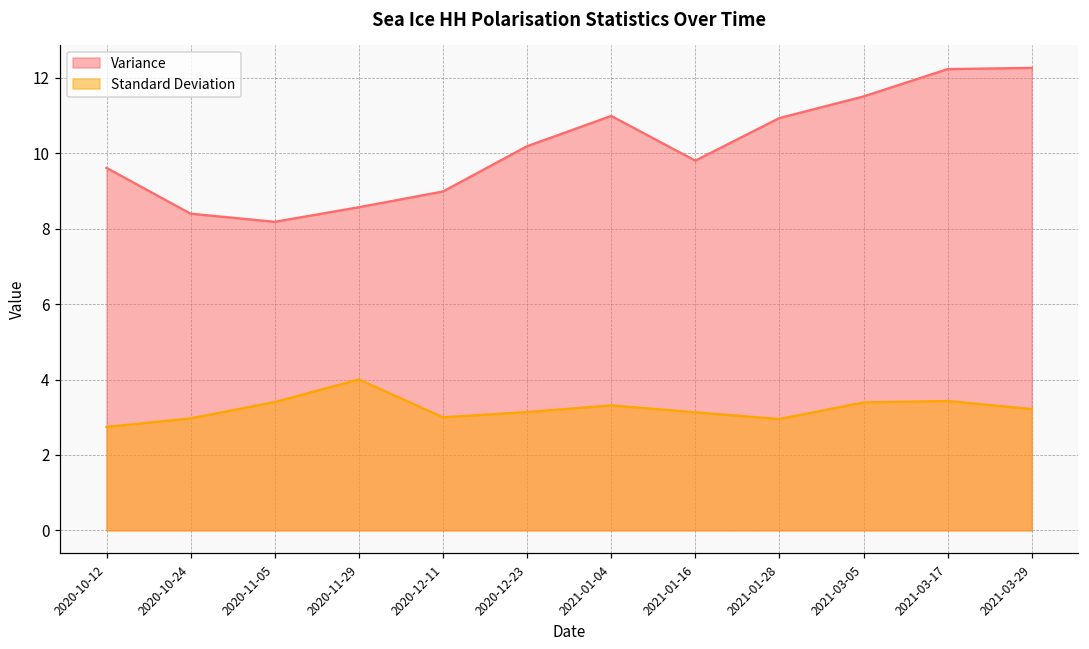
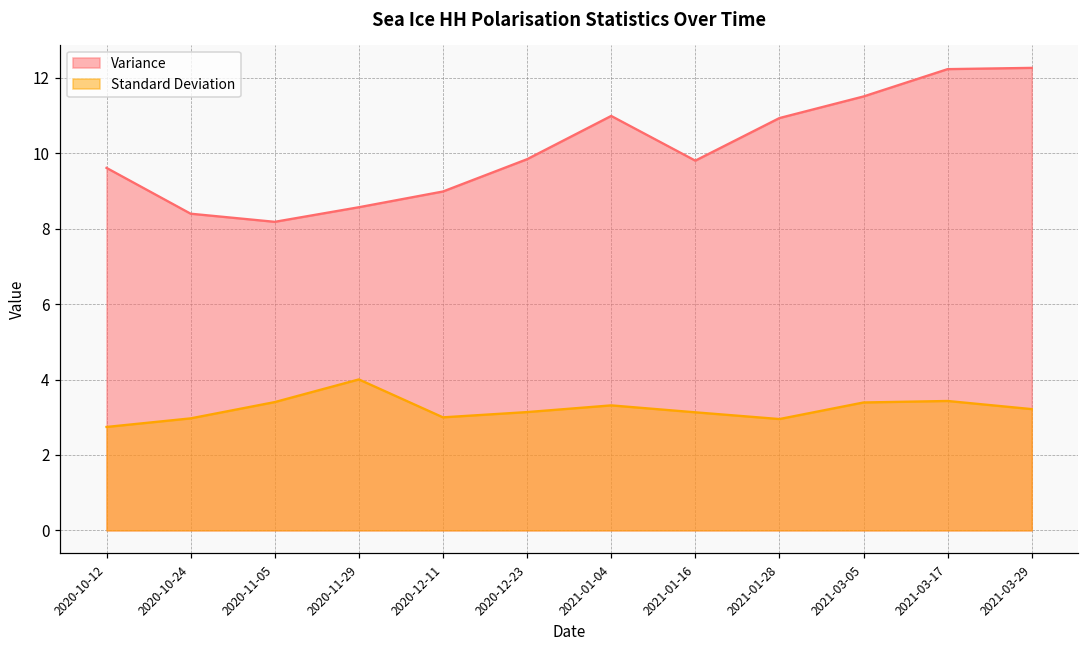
  {
    "Variance": {
      "2020-10-12": 9.6,
      "2020-10-24": 8.4,
      "2020-11-05": 8.2,
      "2020-11-29": 8.6,
      "2020-12-11": 9.0,
-     "2020-12-23": 10.2,
+     "2020-12-23": 9.8,
      "2021-01-04": 11.0,
      "2021-01-16": 9.8,
      "2021-01-28": 10.9,
      "2021-03-05": 11.5,
      "2021-03-17": 12.2,
      "2021-03-29": 12.3
    },
    "Standard Deviation": {
      "2020-10-12": 2.7,
      "2020-10-24": 3.0,
      "2020-11-05": 3.4,
      "2020-11-29": 4.0,
      "2020-12-11": 3.0,
      "2020-12-23": 3.1,
      "2021-01-04": 3.3,
      "2021-01-16": 3.1,
      "2021-01-28": 3.0,
      "2021-03-05": 3.4,
      "2021-03-17": 3.4,
      "2021-03-29": 3.2
    }
  }
